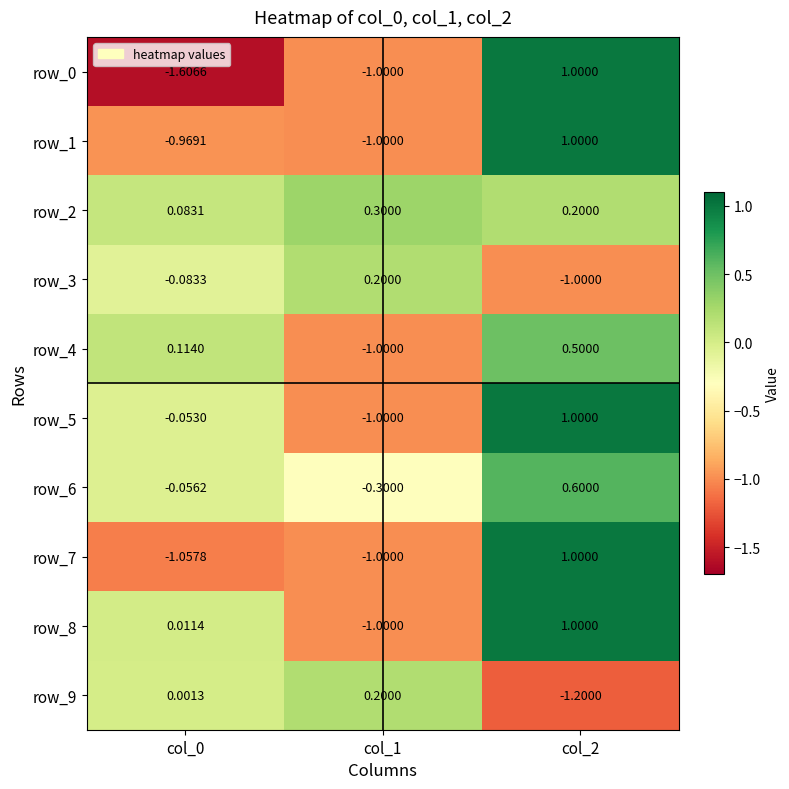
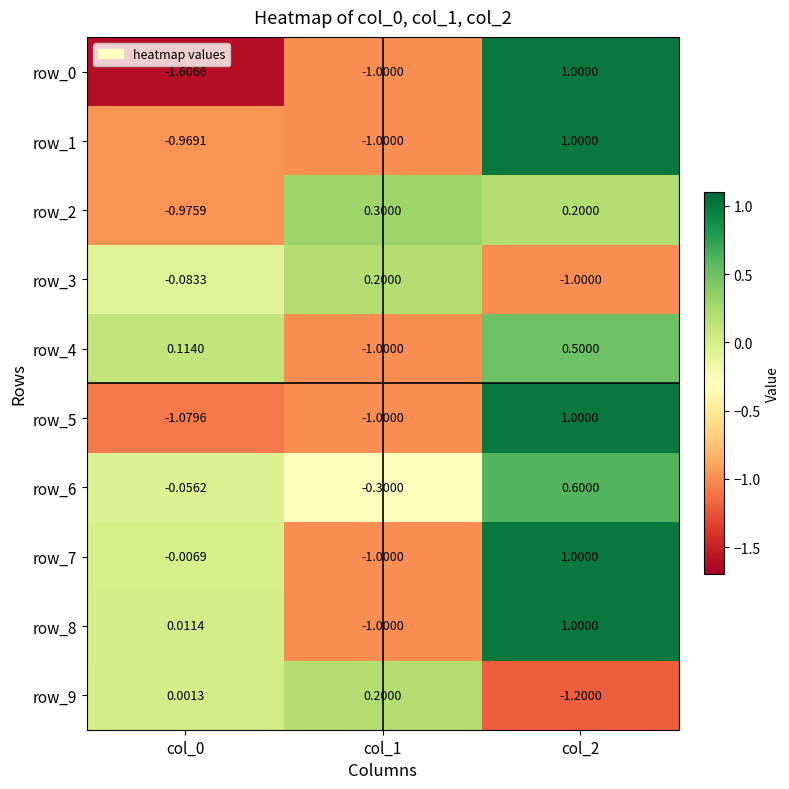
  {
    "row_0": {
      "col_1": -1.0000,
      "col_2": 1.0000
    },
    "row_1": {
      "col_0": -0.9691,
      "col_1": -1.0000,
      "col_2": 1.0000
    },
    "row_2": {
-     "col_0": 0.0831,
+     "col_0": -0.9759,
      "col_1": 0.3000,
      "col_2": 0.2000
    },
    "row_3": {
      "col_0": -0.0833,
      "col_1": 0.2000,
      "col_2": -1.0000
    },
    "row_4": {
      "col_0": 0.1140,
      "col_1": -1.0000,
      "col_2": 0.5000
    },
    "row_5": {
-     "col_0": -0.0530,
+     "col_0": -1.0796,
      "col_1": -1.0000,
      "col_2": 1.0000
    },
    "row_6": {
      "col_0": -0.0562,
      "col_1": -0.3000,
      "col_2": 0.6000
    },
    "row_7": {
-     "col_0": -1.0578,
+     "col_0": -0.0069,
      "col_1": -1.0000,
      "col_2": 1.0000
    },
    "row_8": {
      "col_0": 0.0114,
      "col_1": -1.0000,
      "col_2": 1.0000
    },
    "row_9": {
      "col_0": 0.0013,
      "col_1": 0.2000,
      "col_2": -1.2000
    }
  }
